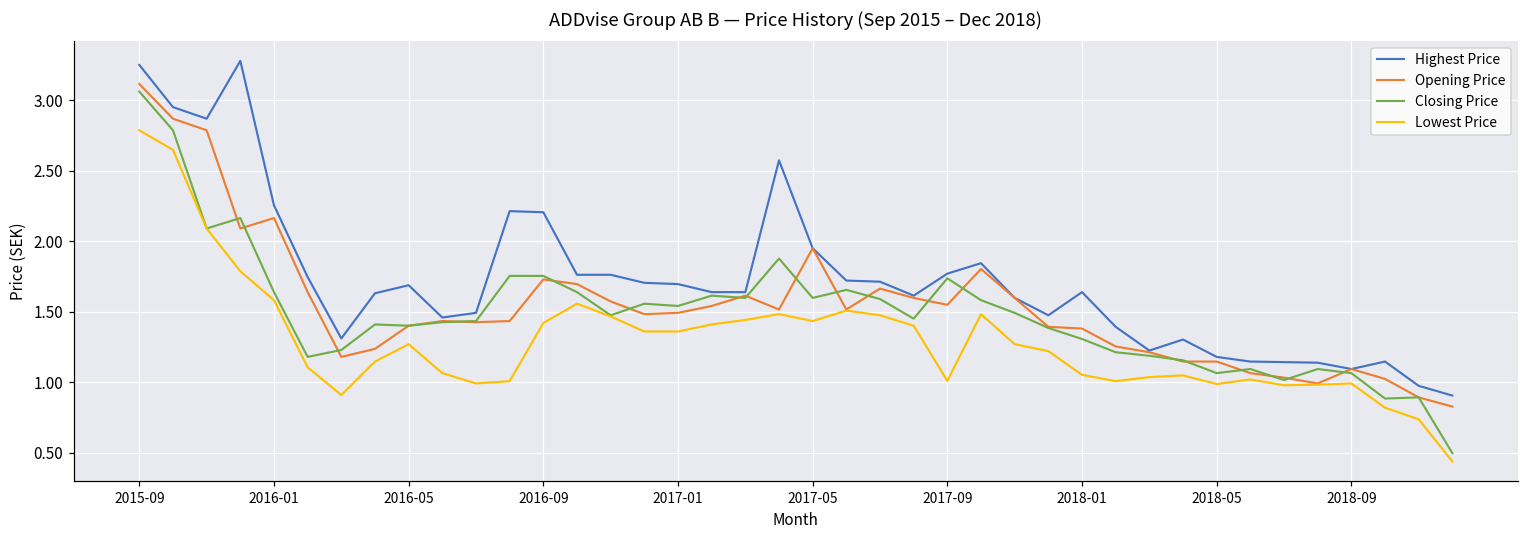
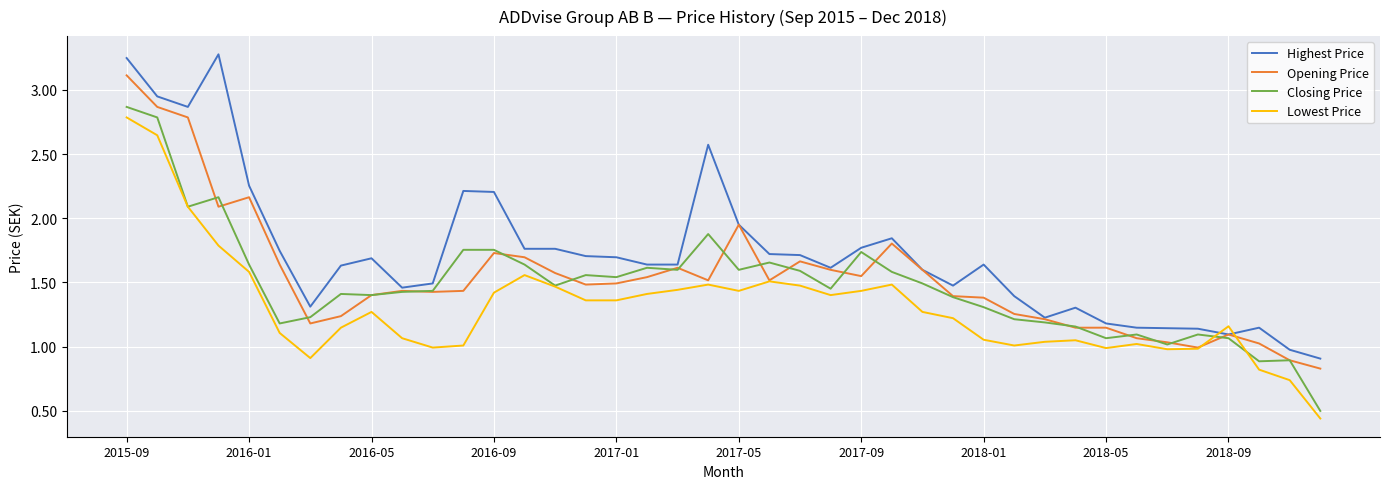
  {
    "Highest Price": {
      "2015-09": 3.25,
      "2016-01": 2.25,
      "2016-05": 1.69,
      "2016-09": 2.21,
      "2017-01": 1.70,
      "2017-09": 1.77,
      "2018-01": 1.64,
      "2018-05": 1.18
    },
    "Opening Price": {
      "2015-09": 3.11,
      "2016-01": 2.16,
      "2016-09": 1.73,
      "2017-01": 1.49,
      "2017-09": 1.55,
      "2018-01": 1.38,
      "2018-05": 1.15
    },
    "Closing Price": {
-     "2015-09": 3.06,
+     "2015-09": 2.87,
      "2016-01": 1.64,
      "2016-09": 1.75,
      "2017-01": 1.54,
      "2017-05": 1.60,
      "2017-09": 1.74,
      "2018-01": 1.31,
      "2018-05": 1.07,
      "2018-09": 1.07
    },
    "Lowest Price": {
      "2015-09": 2.79,
      "2016-01": 1.58,
      "2016-05": 1.27,
      "2016-09": 1.42,
      "2017-01": 1.36,
      "2017-05": 1.43,
-     "2017-09": 1.01,
+     "2017-09": 1.43,
      "2018-01": 1.05,
      "2018-05": 0.99,
-     "2018-09": 0.99
+     "2018-09": 1.16
    }
  }
